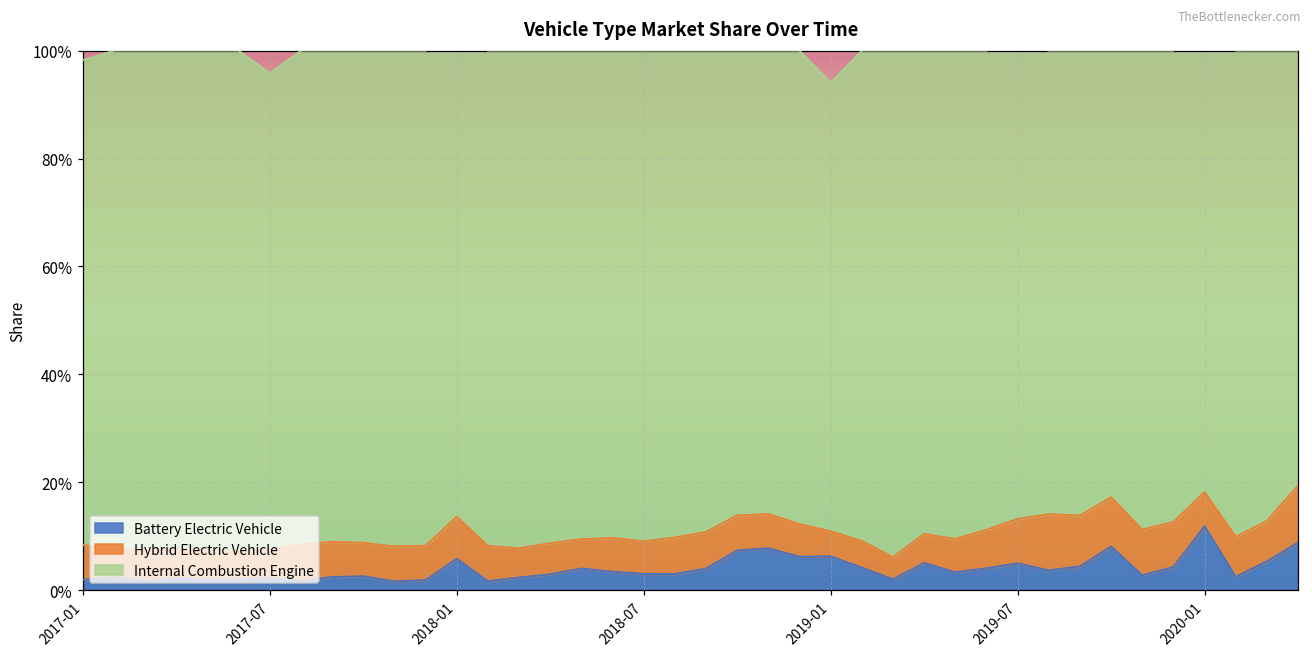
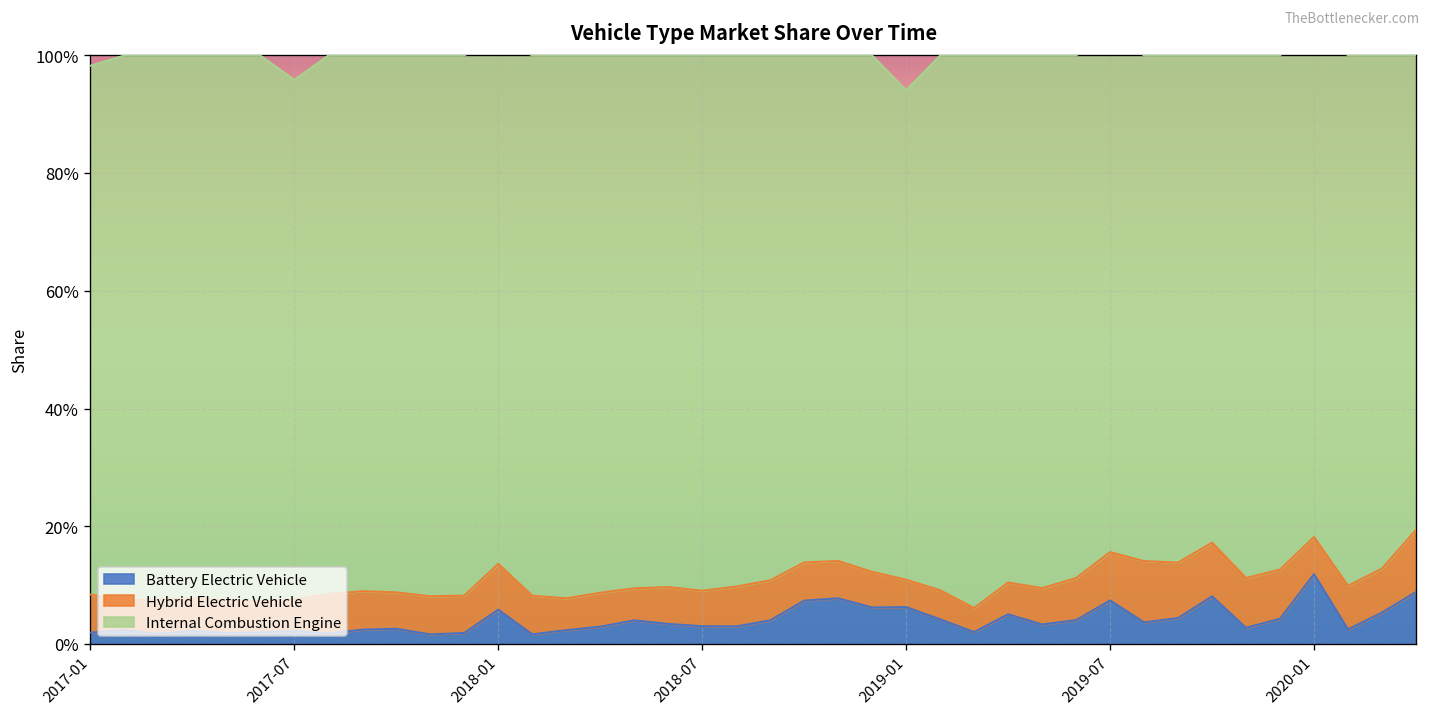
  {
    "Battery Electric Vehicle": {
      "2017-01": "2%",
      "2018-01": "6%",
      "2018-07": "3%",
      "2019-01": "6%",
-     "2019-07": "5%",
+     "2019-07": "7%",
      "2020-01": "12%"
    },
    "Hybrid Electric Vehicle": {
      "2017-01": "6%",
      "2018-01": "8%",
      "2018-07": "6%",
      "2019-01": "5%",
      "2019-07": "8%",
      "2020-01": "6%"
    },
    "Internal Combustion Engine": {
      "2017-01": "90%",
      "2017-07": "88%",
      "2018-07": "91%",
      "2019-01": "83%"
    }
  }
